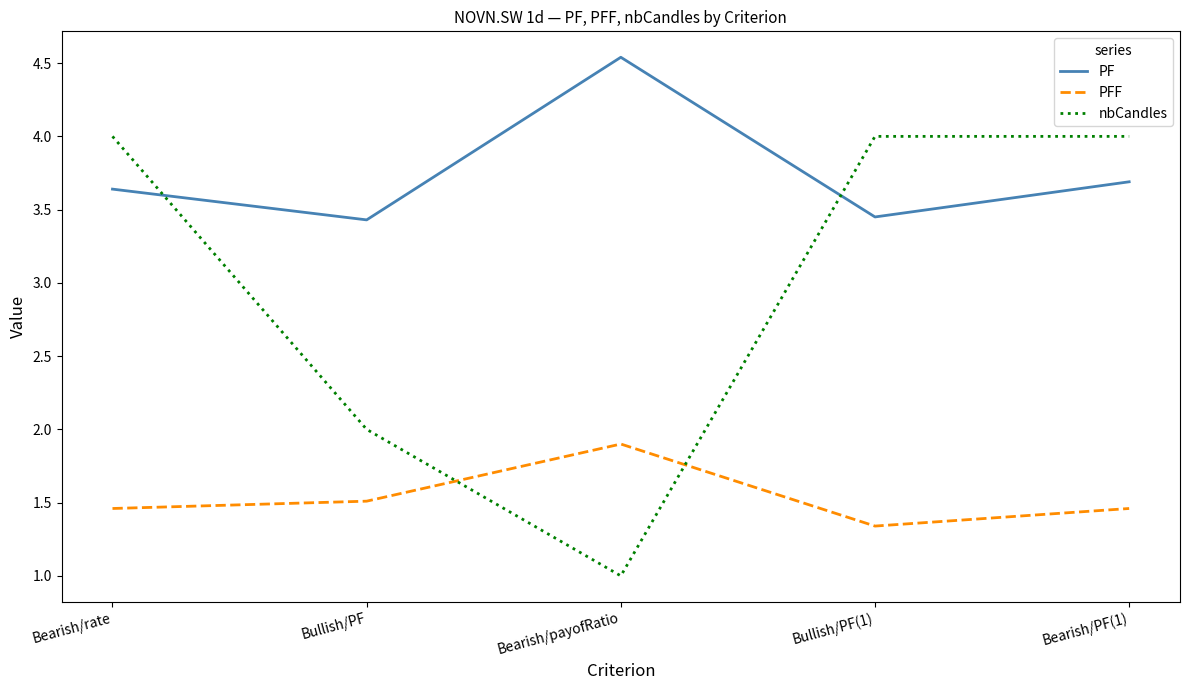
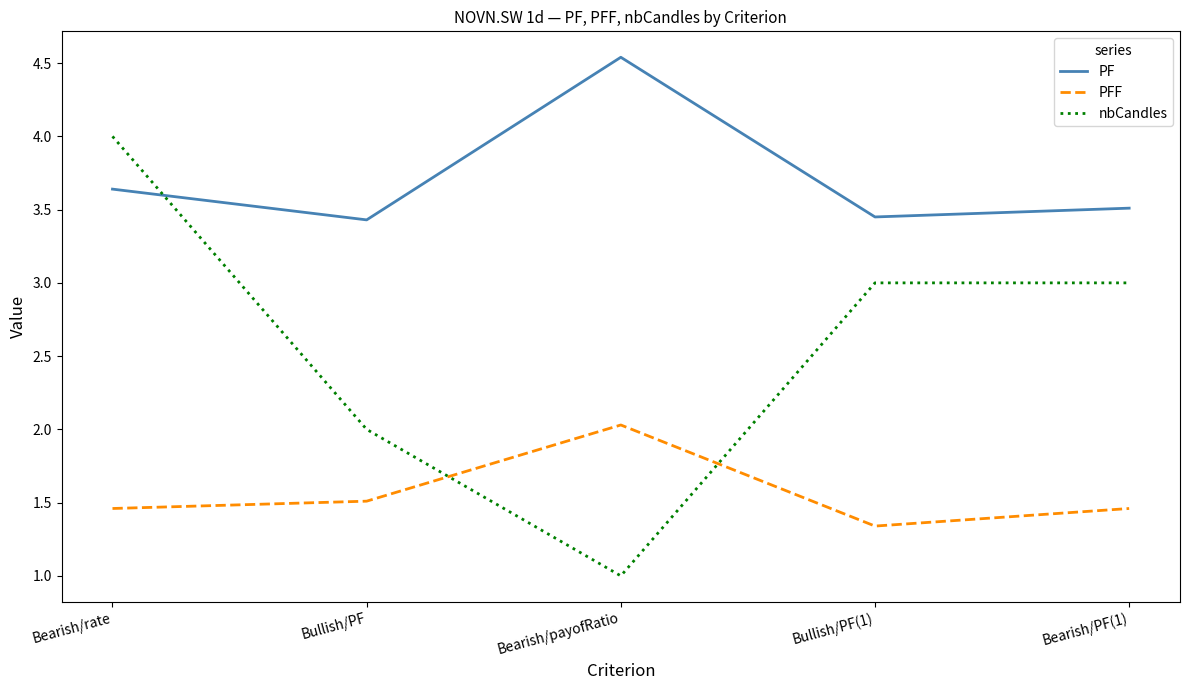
  {
    "PF": {
      "Bearish/rate": 3.64,
      "Bullish/PF": 3.43,
      "Bearish/payofRatio": 4.54,
      "Bullish/PF(1)": 3.45,
-     "Bearish/PF(1)": 3.69
+     "Bearish/PF(1)": 3.51
    },
    "PFF": {
      "Bearish/rate": 1.46,
      "Bullish/PF": 1.51,
-     "Bearish/payofRatio": 1.90,
+     "Bearish/payofRatio": 2.03,
      "Bullish/PF(1)": 1.34,
      "Bearish/PF(1)": 1.46
    },
    "nbCandles": {
      "Bearish/rate": 4,
      "Bullish/PF": 2,
      "Bearish/payofRatio": 1,
-     "Bullish/PF(1)": 4,
-     "Bearish/PF(1)": 4
+     "Bullish/PF(1)": 3,
+     "Bearish/PF(1)": 3
    }
  }
